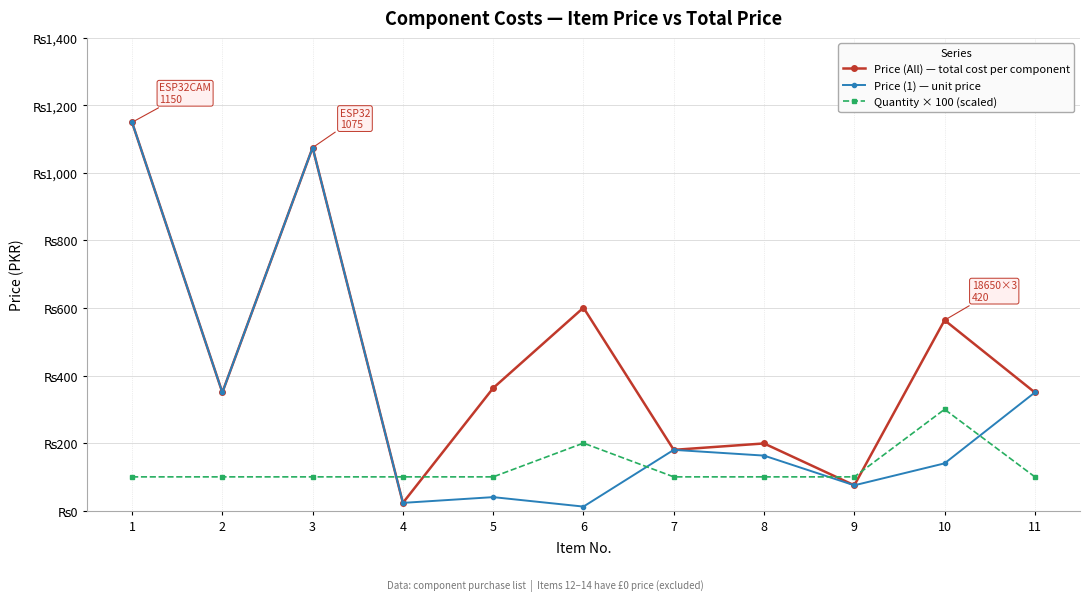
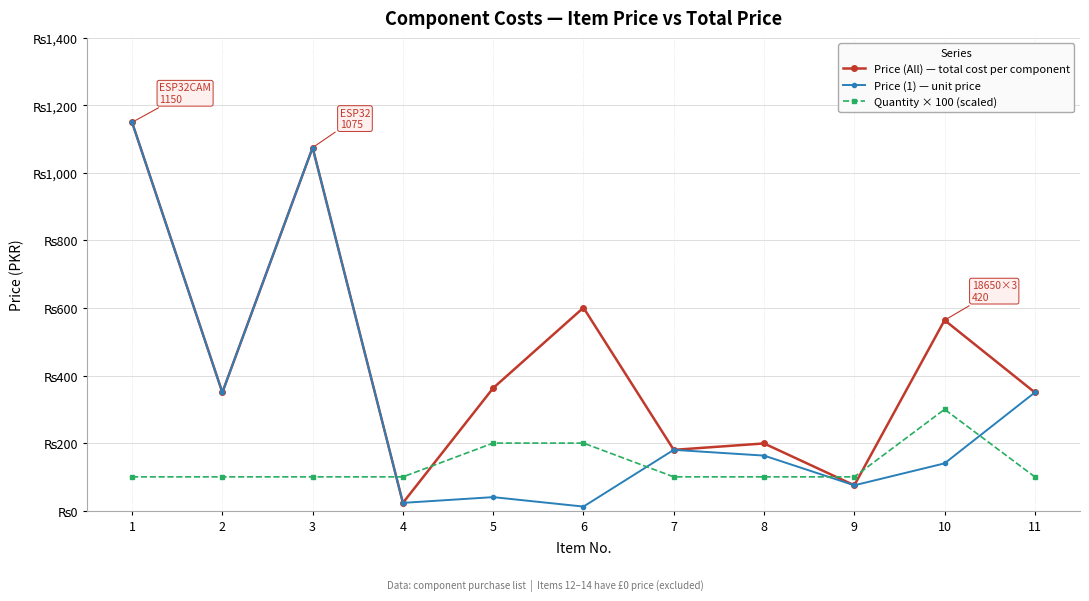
  {
    "Price (All) — total cost per component": {
      "5": "₨360",
      "6": "₨600",
      "8": "₨200"
    },
    "Price (1) — unit price": {
      "5": "₨40",
      "6": "₨10",
      "8": "₨160",
      "10": "₨140"
    },
    "Quantity × 100 (scaled)": {
      "1": "₨100",
      "2": "₨100",
      "3": "₨100",
      "4": "₨100",
-     "5": "₨100",
+     "5": "₨200",
      "6": "₨200",
      "7": "₨100",
      "8": "₨100",
      "9": "₨100",
      "10": "₨300",
      "11": "₨100"
    }
  }
